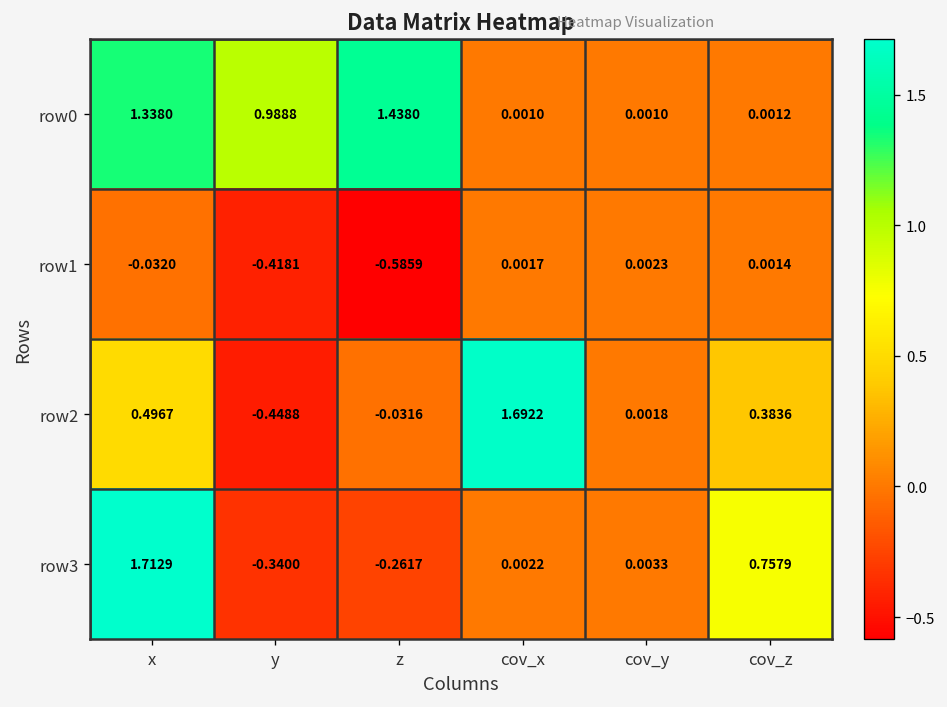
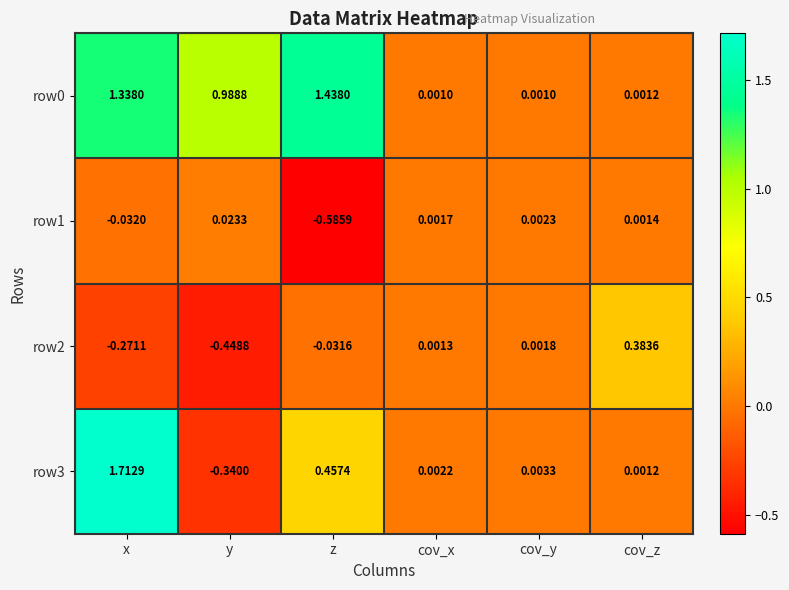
  {
    "row0": {
      "x": 1.3380,
      "y": 0.9888,
      "z": 1.4380,
      "cov_x": 0.0010,
      "cov_y": 0.0010,
      "cov_z": 0.0012
    },
    "row1": {
      "x": -0.0320,
-     "y": -0.4181,
+     "y": 0.0233,
      "z": -0.5859,
      "cov_x": 0.0017,
      "cov_y": 0.0023,
      "cov_z": 0.0014
    },
    "row2": {
-     "x": 0.4967,
+     "x": -0.2711,
      "y": -0.4488,
      "z": -0.0316,
-     "cov_x": 1.6922,
+     "cov_x": 0.0013,
      "cov_y": 0.0018,
      "cov_z": 0.3836
    },
    "row3": {
      "x": 1.7129,
      "y": -0.3400,
-     "z": -0.2617,
+     "z": 0.4574,
      "cov_x": 0.0022,
      "cov_y": 0.0033,
-     "cov_z": 0.7579
+     "cov_z": 0.0012
    }
  }
